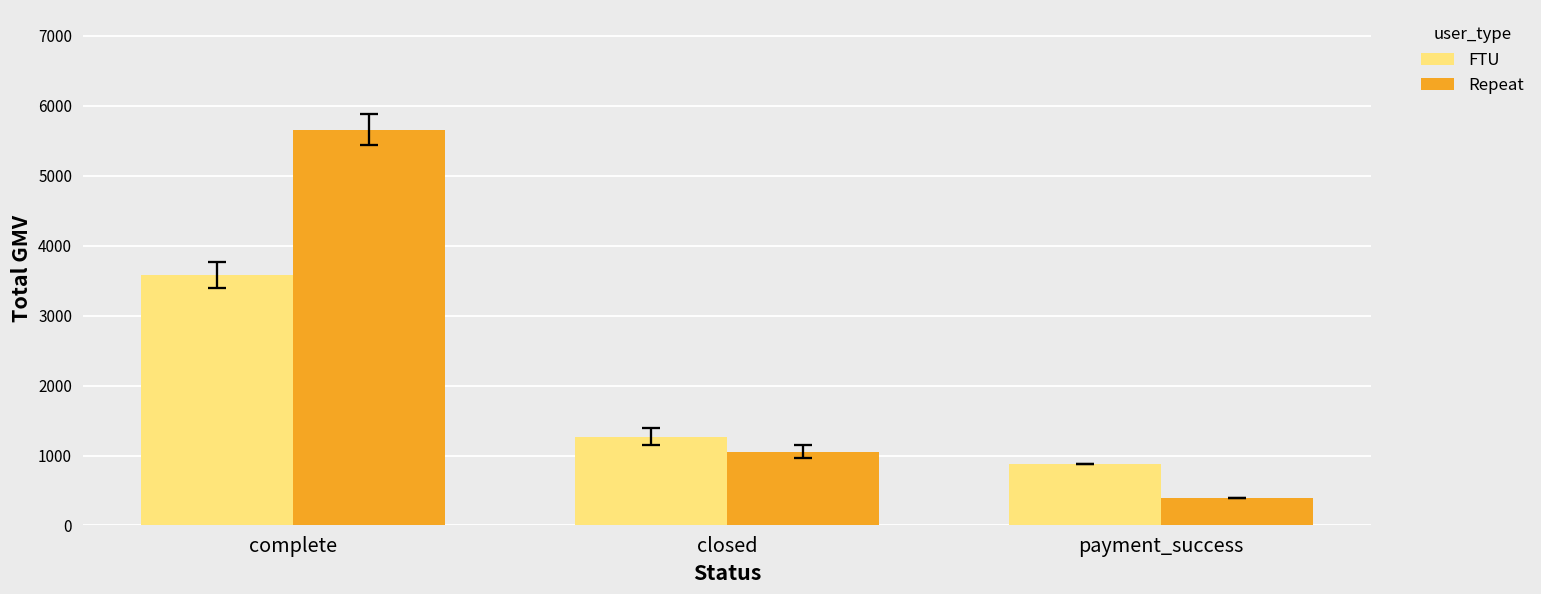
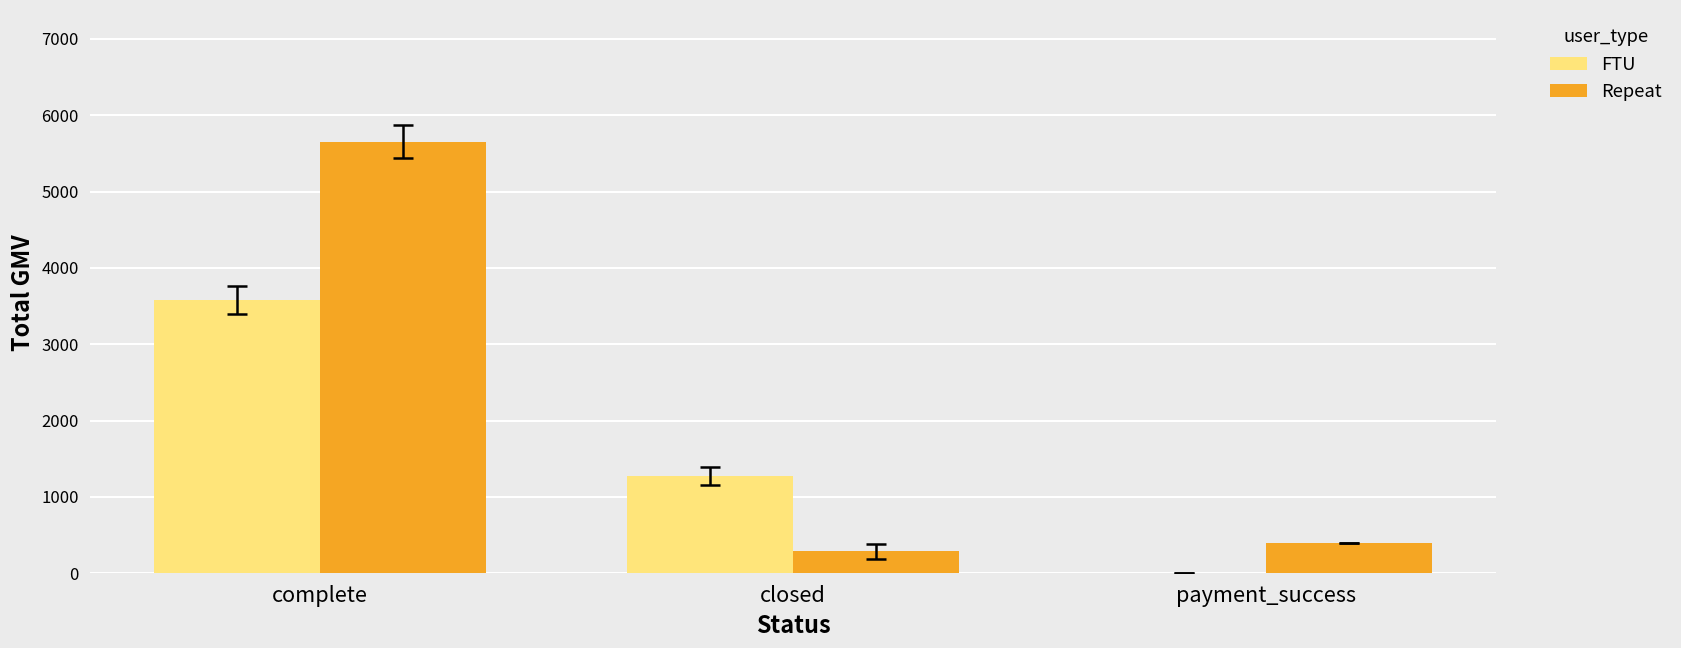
  {
    "FTU": {
      "complete": 3600,
      "closed": 1300,
-     "payment_success": 900
+     "payment_success": 0
    },
    "Repeat": {
      "complete": 5700,
-     "closed": 1100,
+     "closed": 300,
      "payment_success": 400
    }
  }
